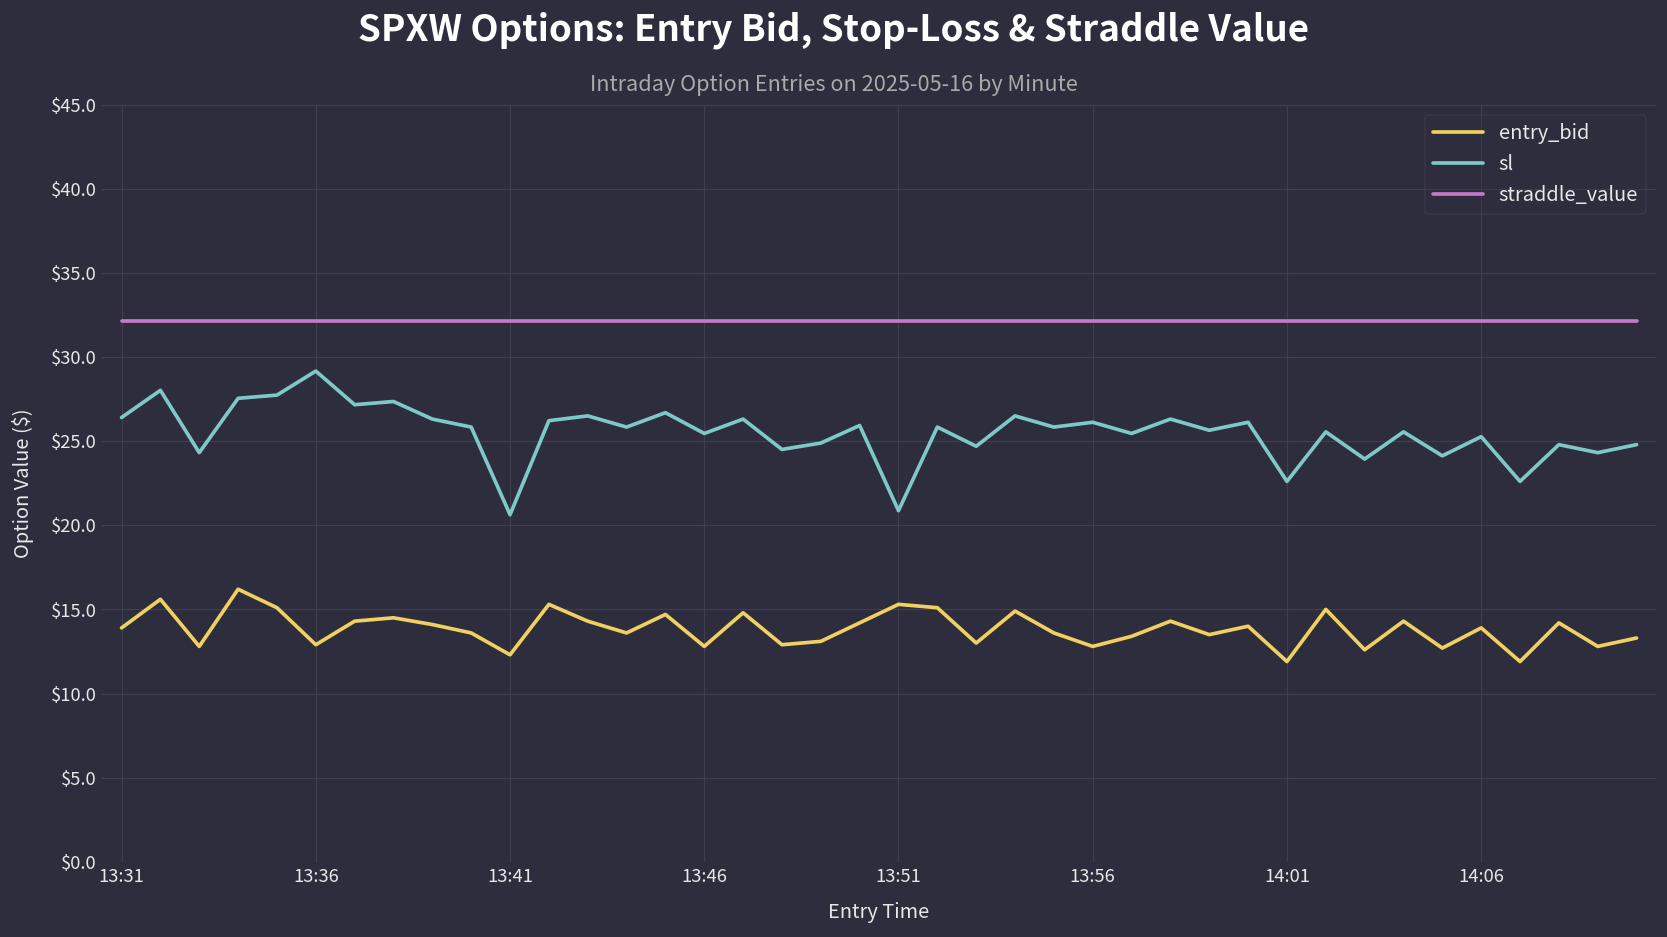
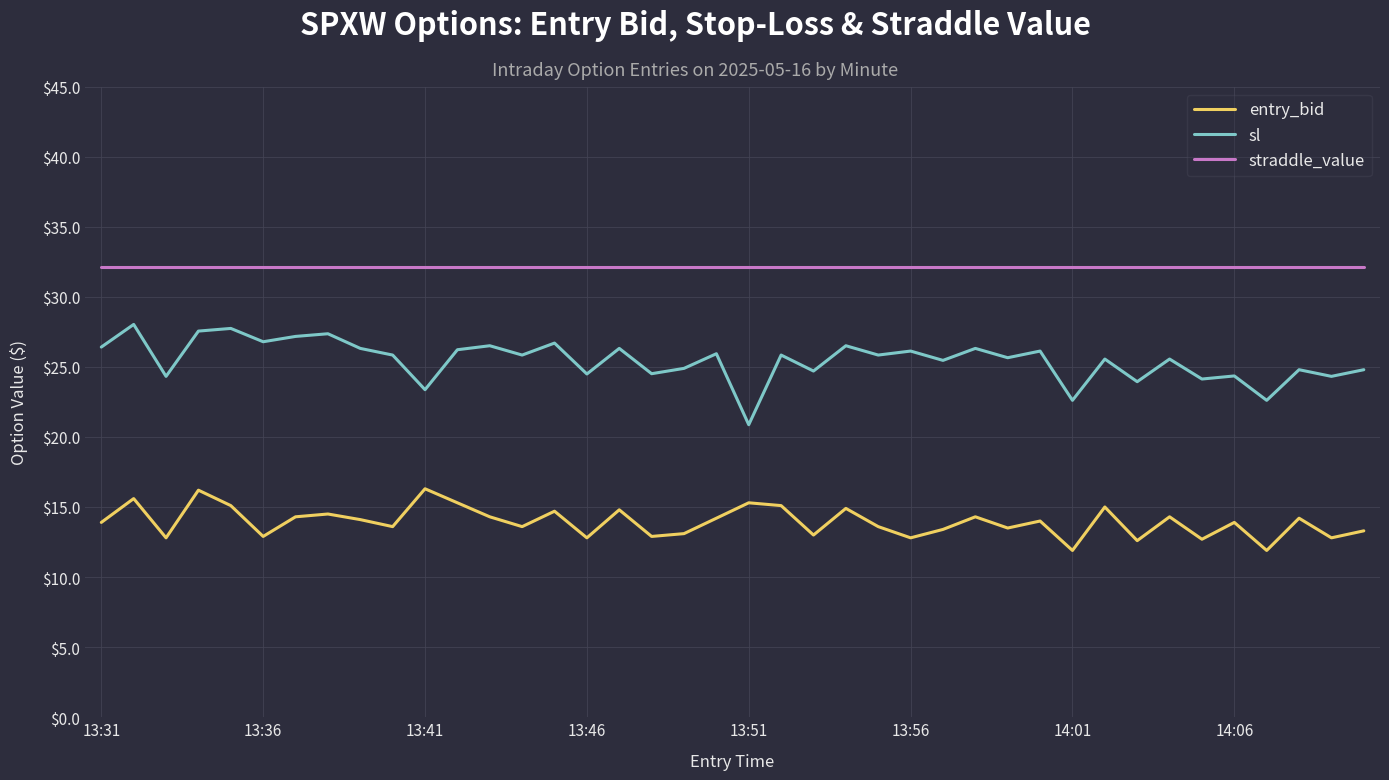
  {
    "entry_bid": {
      "13:31": "$13.9",
      "13:36": "$12.9",
-     "13:41": "$12.3",
+     "13:41": "$16.3",
      "13:46": "$12.8",
      "13:51": "$15.3",
      "13:56": "$12.8",
      "14:01": "$11.9",
      "14:06": "$13.9"
    },
    "sl": {
      "13:31": "$26.4",
-     "13:36": "$29.2",
-     "13:41": "$20.6",
-     "13:46": "$25.5",
+     "13:36": "$26.8",
+     "13:41": "$23.4",
+     "13:46": "$24.5",
      "13:51": "$20.9",
      "13:56": "$26.1",
      "14:01": "$22.6",
-     "14:06": "$25.3"
+     "14:06": "$24.4"
    },
    "straddle_value": {
      "13:31": "$32.2",
      "13:36": "$32.2",
      "13:41": "$32.2",
      "13:46": "$32.2",
      "13:51": "$32.2",
      "13:56": "$32.2",
      "14:01": "$32.2",
      "14:06": "$32.2"
    }
  }
